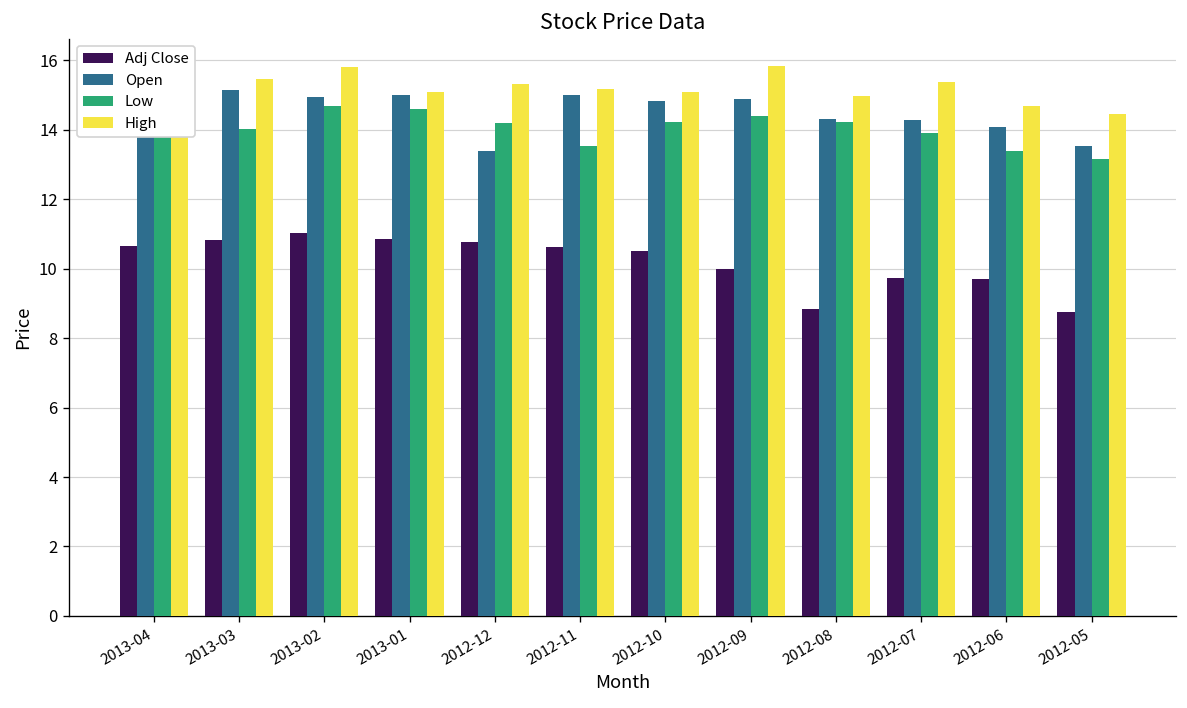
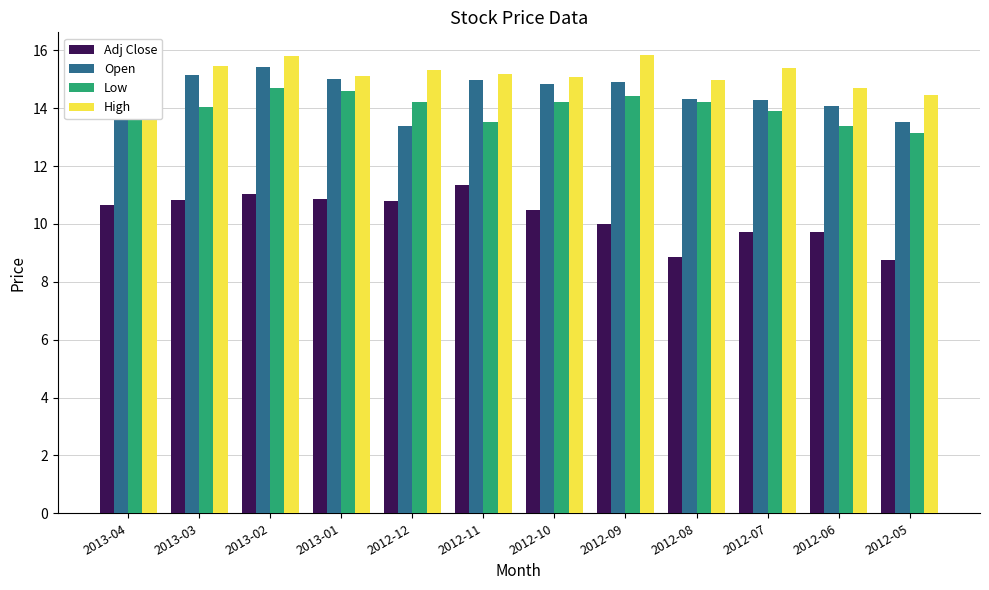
  {
    "Adj Close": {
      "2013-04": 10.7,
      "2013-03": 10.8,
      "2013-02": 11.0,
      "2013-01": 10.9,
      "2012-12": 10.8,
-     "2012-11": 10.6,
+     "2012-11": 11.3,
      "2012-10": 10.5,
      "2012-09": 10.0,
      "2012-08": 8.8,
      "2012-07": 9.7,
      "2012-06": 9.7,
      "2012-05": 8.7
    },
    "Open": {
      "2013-03": 15.2,
-     "2013-02": 15.0,
+     "2013-02": 15.4,
      "2013-01": 15.0,
      "2012-12": 13.4,
      "2012-11": 15.0,
      "2012-10": 14.8,
      "2012-09": 14.9,
      "2012-08": 14.3,
      "2012-07": 14.3,
      "2012-06": 14.1,
      "2012-05": 13.5
    },
    "Low": {
      "2013-03": 14.0,
      "2013-02": 14.7,
      "2013-01": 14.6,
      "2012-12": 14.2,
      "2012-11": 13.5,
      "2012-10": 14.2,
      "2012-09": 14.4,
      "2012-08": 14.2,
      "2012-07": 13.9,
      "2012-06": 13.4,
      "2012-05": 13.2
    },
    "High": {
      "2013-03": 15.5,
      "2013-02": 15.8,
      "2013-01": 15.1,
      "2012-12": 15.3,
      "2012-11": 15.2,
      "2012-10": 15.1,
      "2012-09": 15.8,
      "2012-08": 15.0,
      "2012-07": 15.4,
      "2012-06": 14.7,
      "2012-05": 14.5
    }
  }
